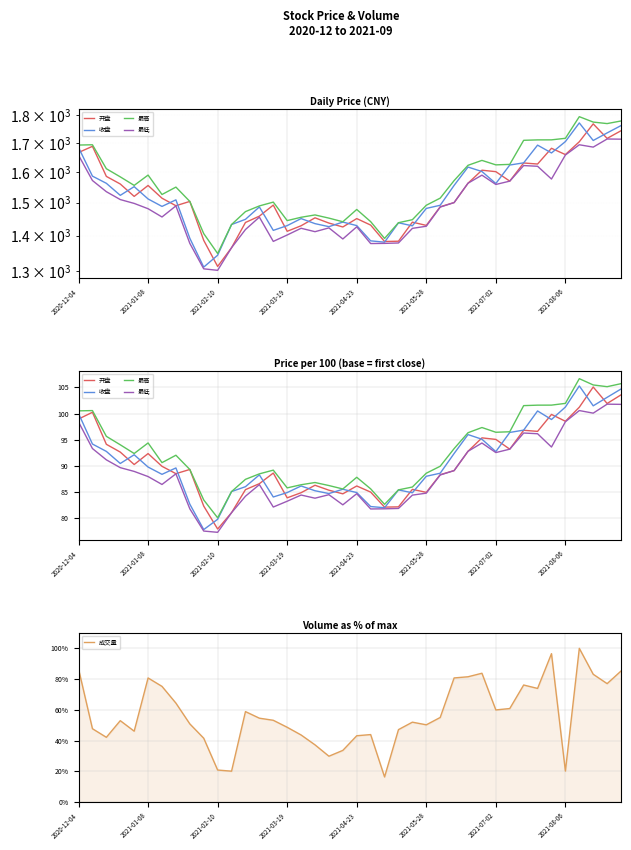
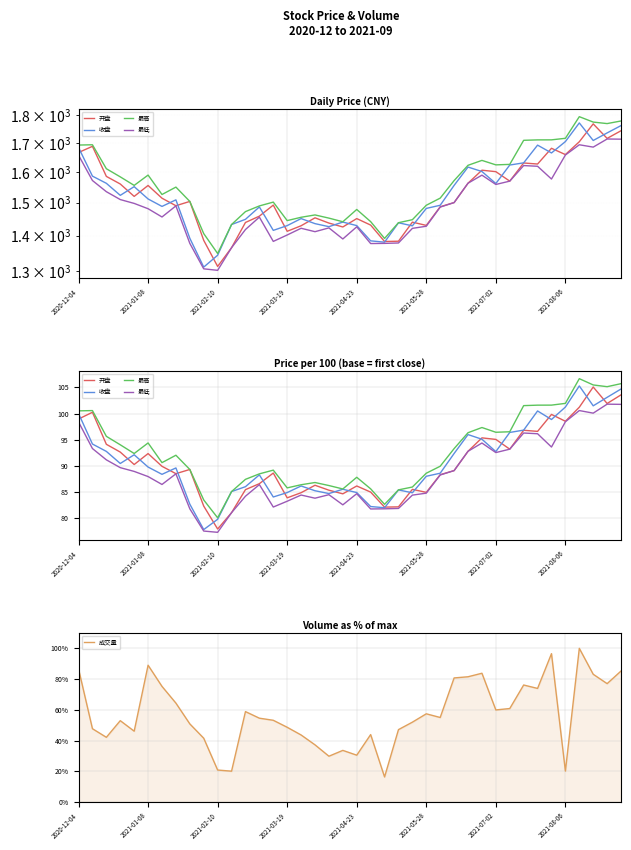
  {
    "Price per 100 (base = first close)": {
      "开盘": {
        "2020-12-04": "99",
        "2021-01-08": "92",
        "2021-02-10": "78",
        "2021-03-19": "84",
        "2021-04-23": "86",
        "2021-07-02": "95"
      },
      "收盘": {
        "2020-12-04": "100",
        "2021-01-08": "90",
        "2021-03-19": "85",
        "2021-05-28": "88",
        "2021-08-06": "101"
      },
      "最高": {
        "2020-12-04": "101",
        "2021-01-08": "94",
        "2021-03-19": "86",
        "2021-04-23": "88",
        "2021-05-28": "89",
        "2021-07-02": "96",
        "2021-08-06": "102"
      },
      "最低": {
        "2020-12-04": "98",
        "2021-01-08": "88",
        "2021-02-10": "77",
        "2021-03-19": "83"
      }
    },
    "Volume as % of max": {
      "2020-12-04": "87%",
-     "2021-01-08": "81%",
+     "2021-01-08": "89%",
      "2021-02-10": "21%",
      "2021-03-19": "49%",
-     "2021-04-23": "43%",
-     "2021-05-28": "50%",
+     "2021-04-23": "30%",
+     "2021-05-28": "57%",
      "2021-07-02": "60%",
      "2021-08-06": "20%"
    }
  }
